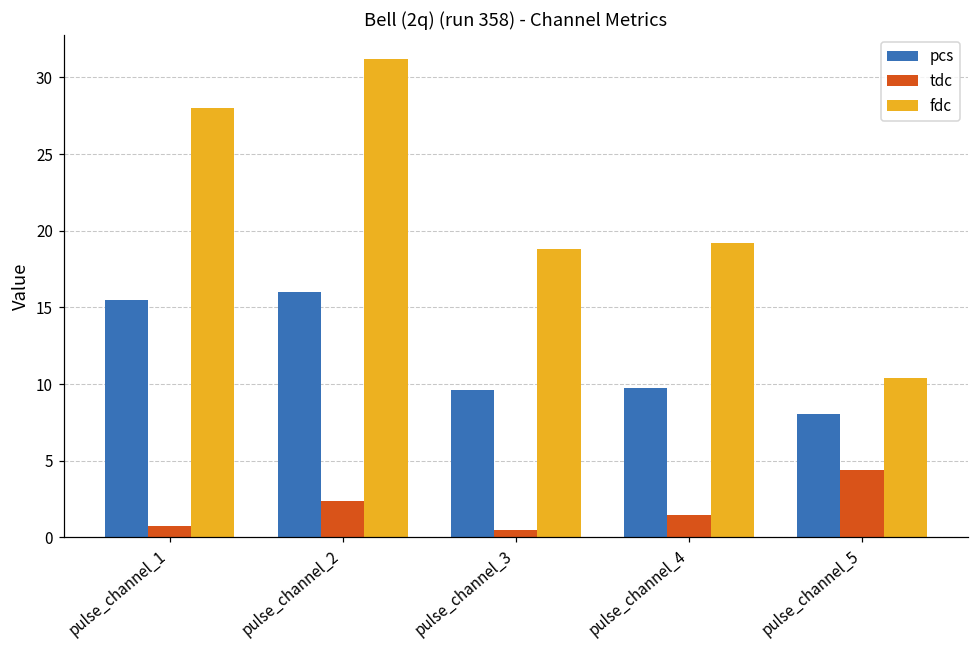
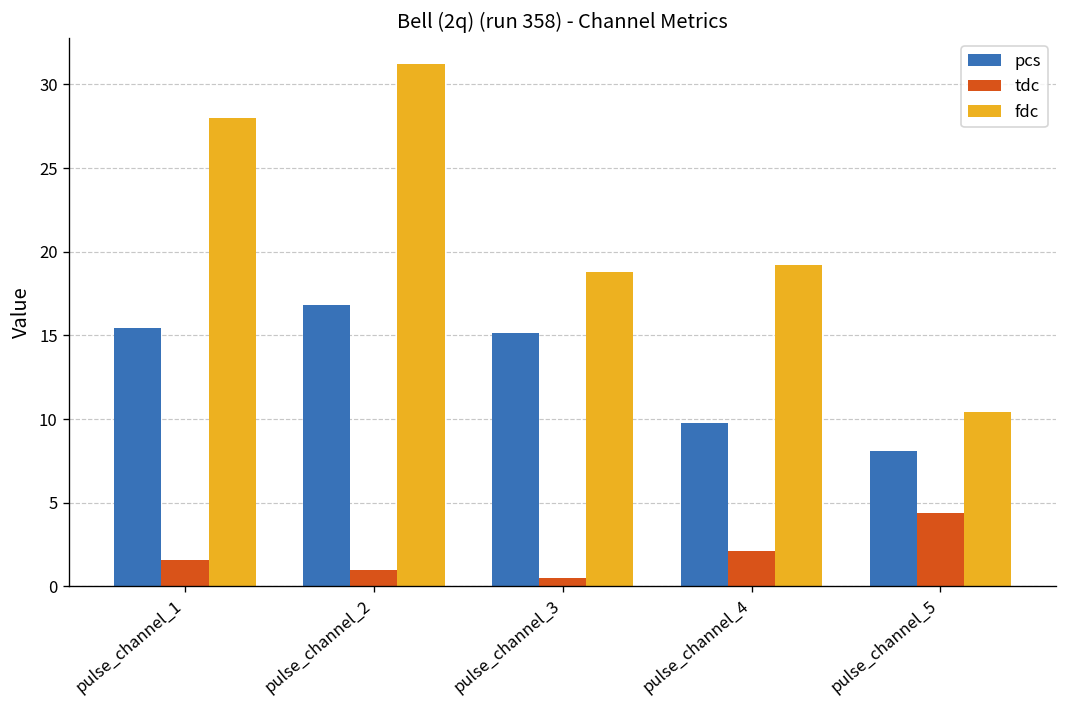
  {
    "pcs": {
      "pulse_channel_1": 15.5,
-     "pulse_channel_2": 16.0,
-     "pulse_channel_3": 9.6,
+     "pulse_channel_2": 16.8,
+     "pulse_channel_3": 15.2,
      "pulse_channel_4": 9.8,
      "pulse_channel_5": 8.1
    },
    "tdc": {
-     "pulse_channel_1": 0.7,
-     "pulse_channel_2": 2.4,
+     "pulse_channel_1": 1.6,
+     "pulse_channel_2": 1.0,
      "pulse_channel_3": 0.5,
-     "pulse_channel_4": 1.5,
+     "pulse_channel_4": 2.1,
      "pulse_channel_5": 4.4
    },
    "fdc": {
      "pulse_channel_1": 28.0,
      "pulse_channel_2": 31.2,
      "pulse_channel_3": 18.8,
      "pulse_channel_4": 19.2,
      "pulse_channel_5": 10.4
    }
  }
